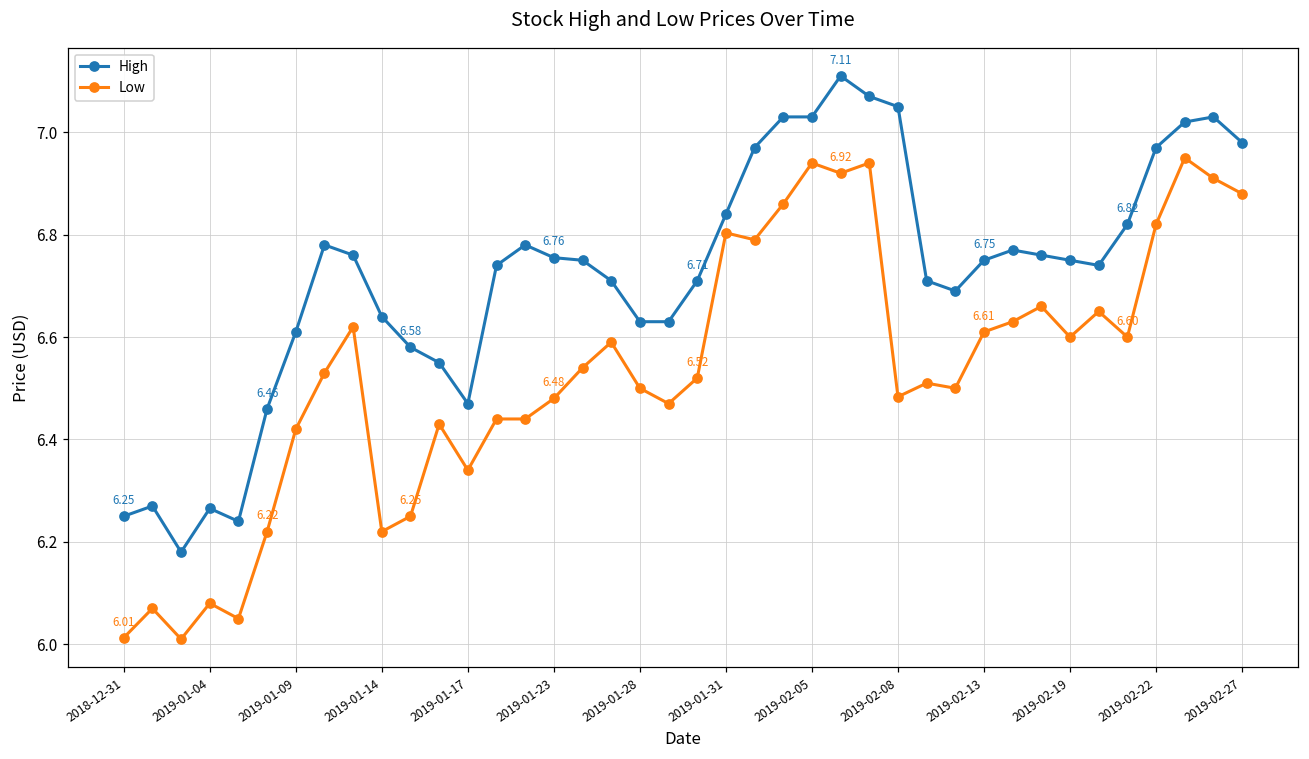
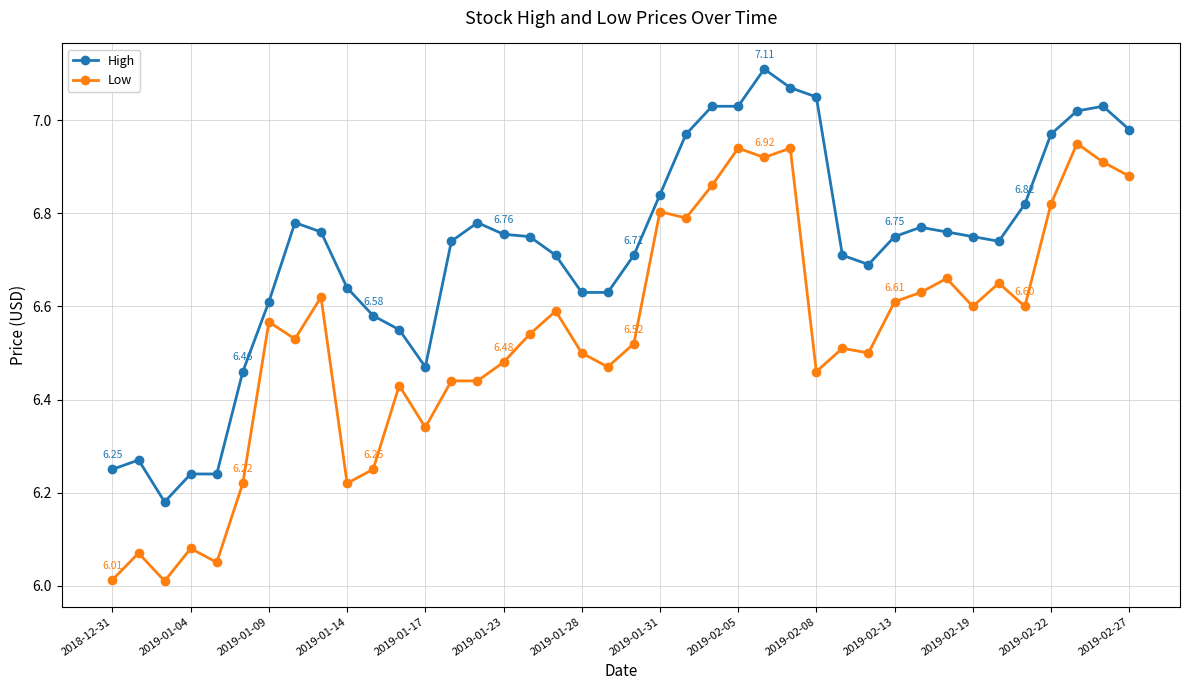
  {
    "High": {
-     "2019-01-04": 6.27,
+     "2019-01-04": 6.24,
      "2019-01-09": 6.61,
      "2019-01-14": 6.64,
      "2019-01-17": 6.47,
      "2019-01-28": 6.63,
      "2019-01-31": 6.84,
      "2019-02-05": 7.03,
      "2019-02-08": 7.05,
      "2019-02-19": 6.75,
      "2019-02-22": 6.97,
      "2019-02-27": 6.98
    },
    "Low": {
      "2019-01-04": 6.08,
-     "2019-01-09": 6.42,
+     "2019-01-09": 6.57,
      "2019-01-14": 6.22,
      "2019-01-17": 6.34,
      "2019-01-28": 6.50,
      "2019-01-31": 6.80,
      "2019-02-05": 6.94,
-     "2019-02-08": 6.48,
+     "2019-02-08": 6.46,
      "2019-02-19": 6.60,
      "2019-02-27": 6.88
    }
  }
